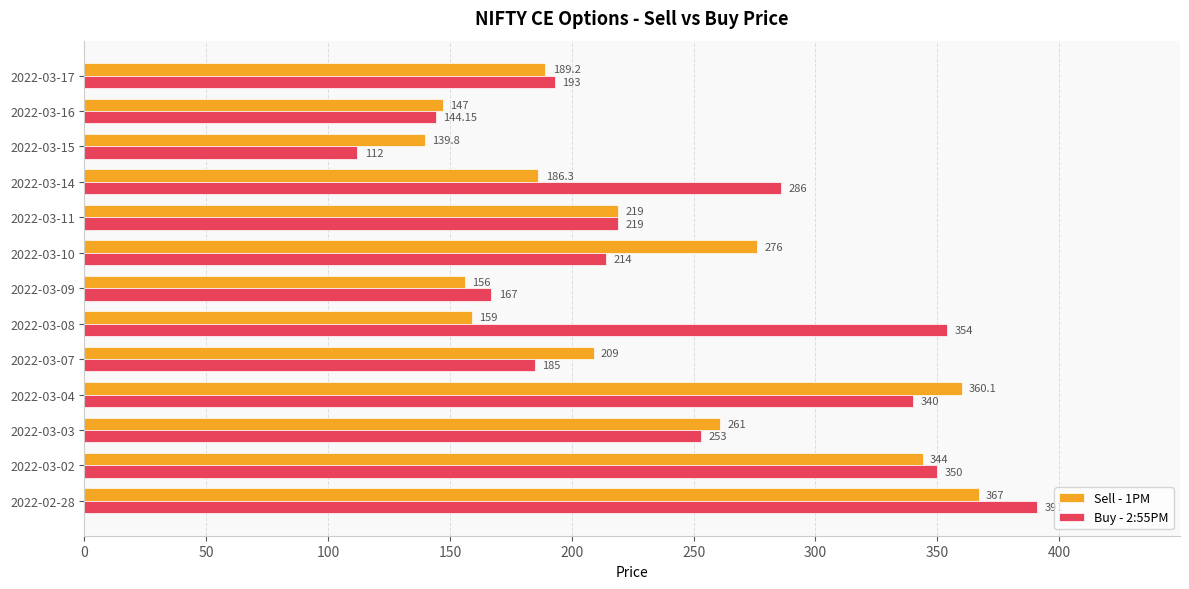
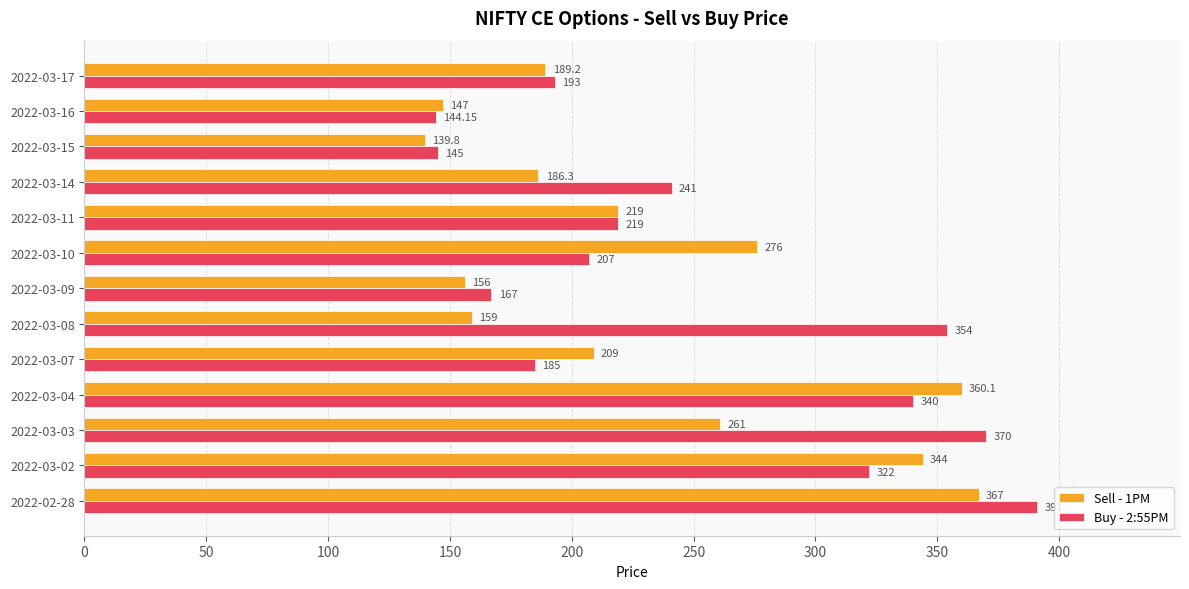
  {
    "Sell - 1PM": {
      "2022-03-17": 189.2,
      "2022-03-16": 147,
      "2022-03-15": 139.8,
      "2022-03-14": 186.3,
      "2022-03-11": 219,
      "2022-03-10": 276,
      "2022-03-09": 156,
      "2022-03-08": 159,
      "2022-03-07": 209,
      "2022-03-04": 360.1,
      "2022-03-03": 261,
      "2022-03-02": 344,
      "2022-02-28": 367
    },
    "Buy - 2:55PM": {
      "2022-03-17": 193,
      "2022-03-16": 144.15,
-     "2022-03-15": 112,
-     "2022-03-14": 286,
+     "2022-03-15": 145,
+     "2022-03-14": 241,
      "2022-03-11": 219,
-     "2022-03-10": 214,
+     "2022-03-10": 207,
      "2022-03-09": 167,
      "2022-03-08": 354,
      "2022-03-07": 185,
      "2022-03-04": 340,
-     "2022-03-03": 253,
-     "2022-03-02": 350
+     "2022-03-03": 370,
+     "2022-03-02": 322
    }
  }
